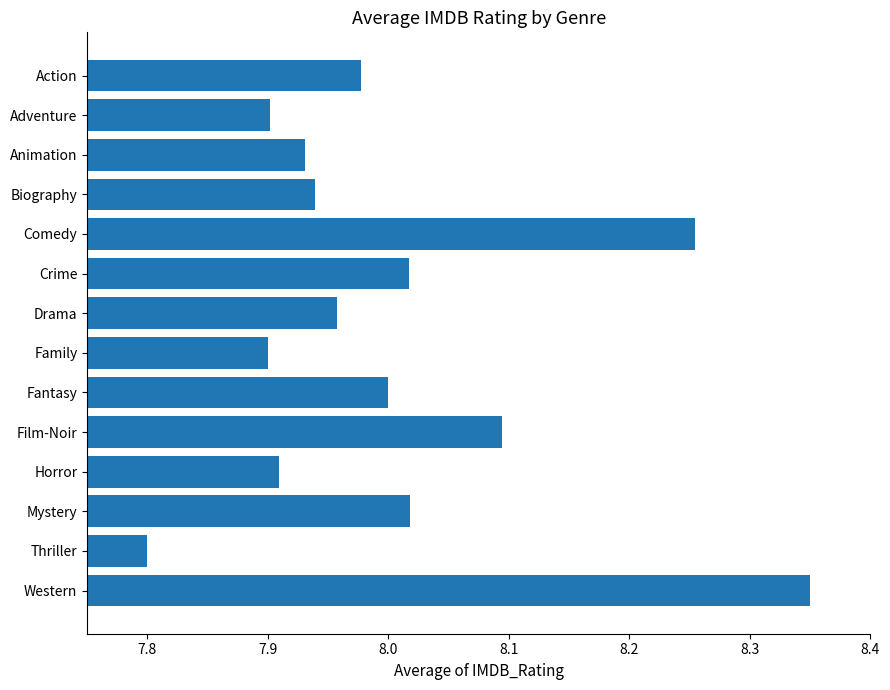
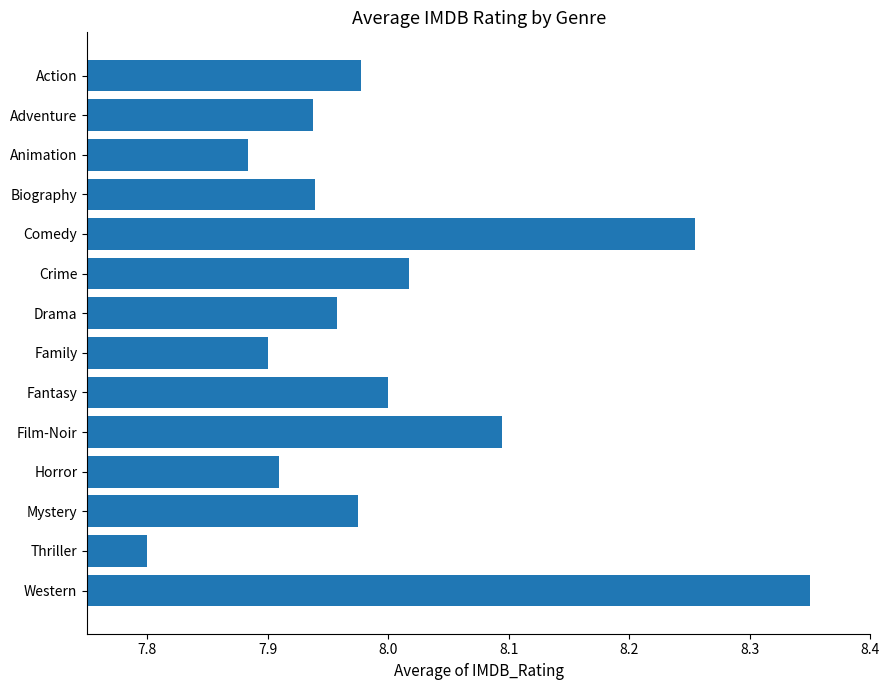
  {
    "Action": 7.977,
-   "Adventure": 7.901,
-   "Animation": 7.930,
+   "Adventure": 7.937,
+   "Animation": 7.884,
    "Biography": 7.939,
    "Comedy": 8.254,
    "Crime": 8.017,
    "Drama": 7.957,
    "Family": 7.900,
    "Fantasy": 8.000,
    "Film-Noir": 8.094,
    "Horror": 7.909,
-   "Mystery": 8.018,
+   "Mystery": 7.975,
    "Thriller": 7.800,
    "Western": 8.350
  }
